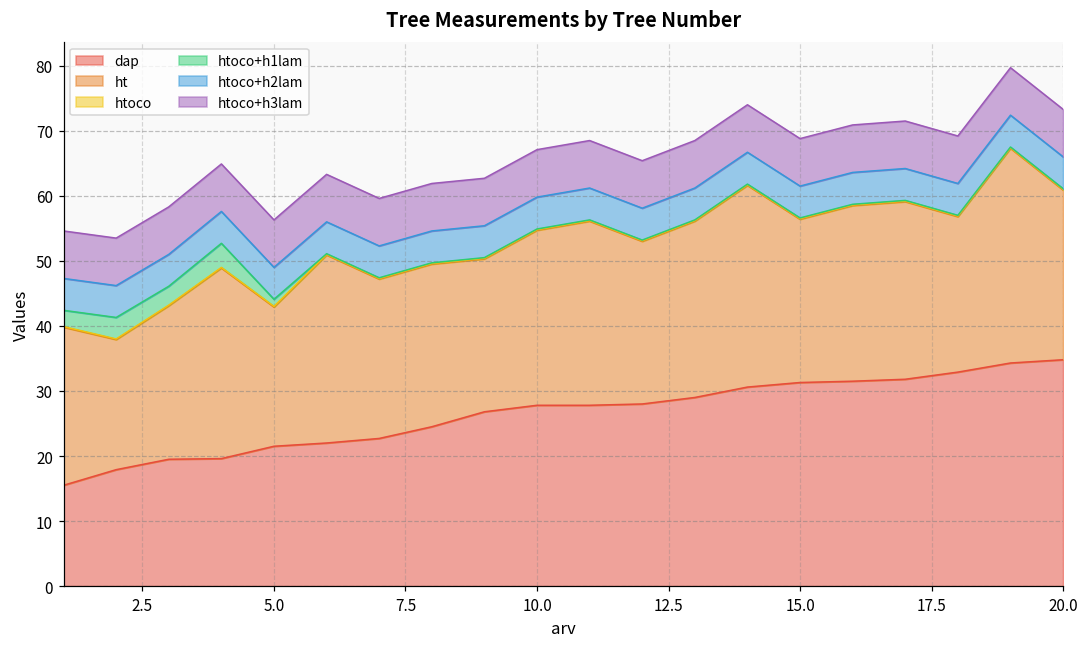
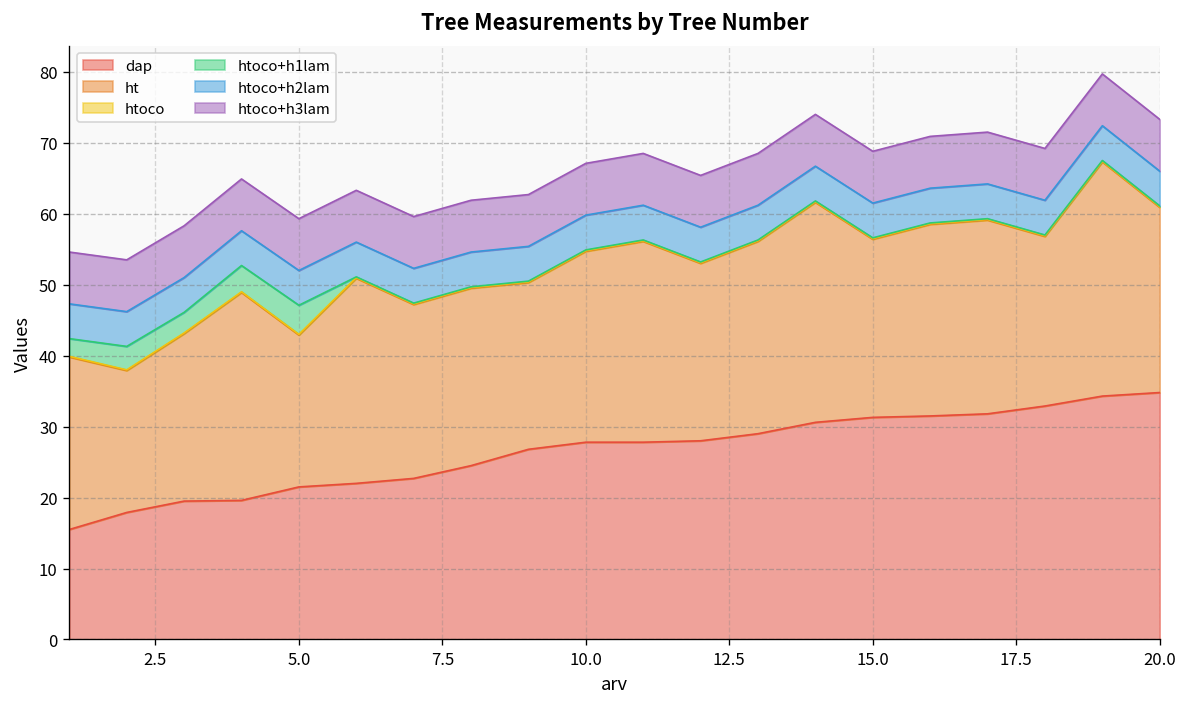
  {
    "htoco+h1lam": {
-     "5.0": 1
+     "5.0": 4
    },
    "htoco+h2lam": {
      "5.0": 5,
      "10.0": 5,
      "15.0": 5,
      "20.0": 5
    },
    "htoco+h3lam": {
      "5.0": 7,
      "10.0": 7,
      "15.0": 7,
      "20.0": 7
    }
  }
